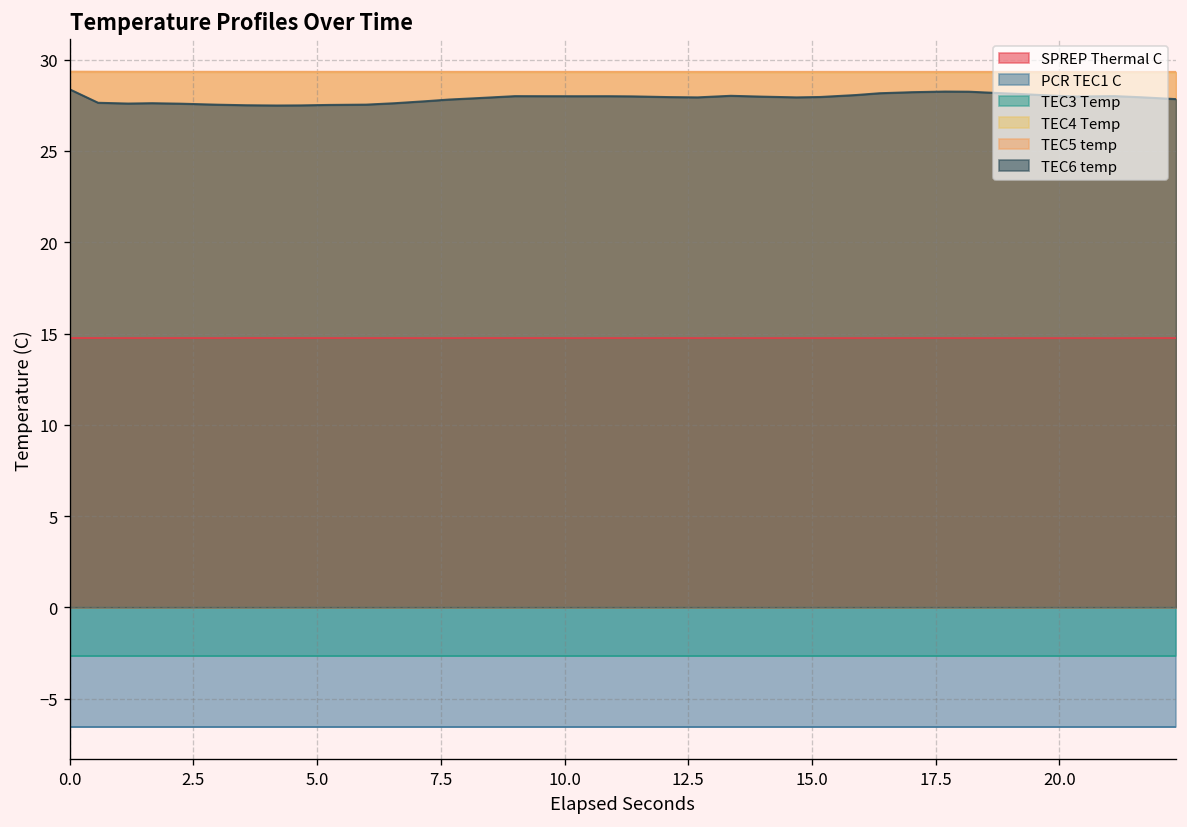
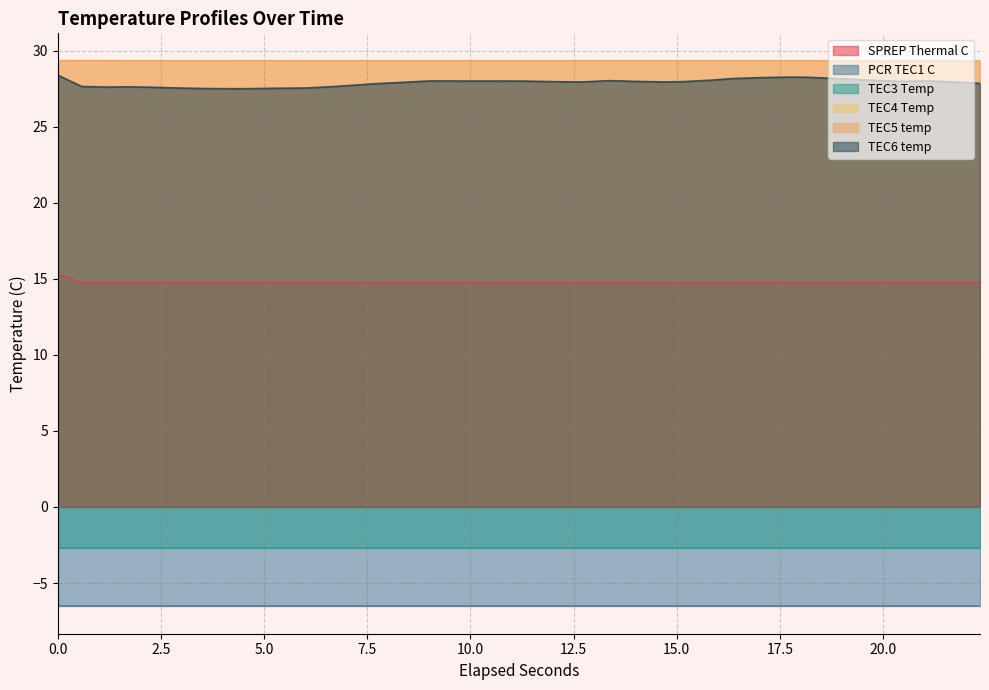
  {
    "SPREP Thermal C": {
-     "0.0": 14.8
+     "0.0": 15.3
    },
    "TEC5 temp": {
      "0.0": 29.3
    },
    "TEC6 temp": {
      "0.0": 28.4
    }
  }
